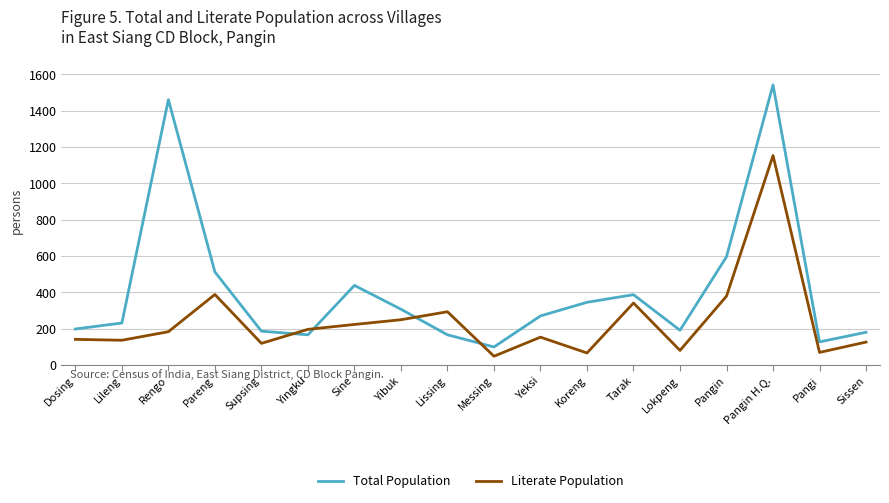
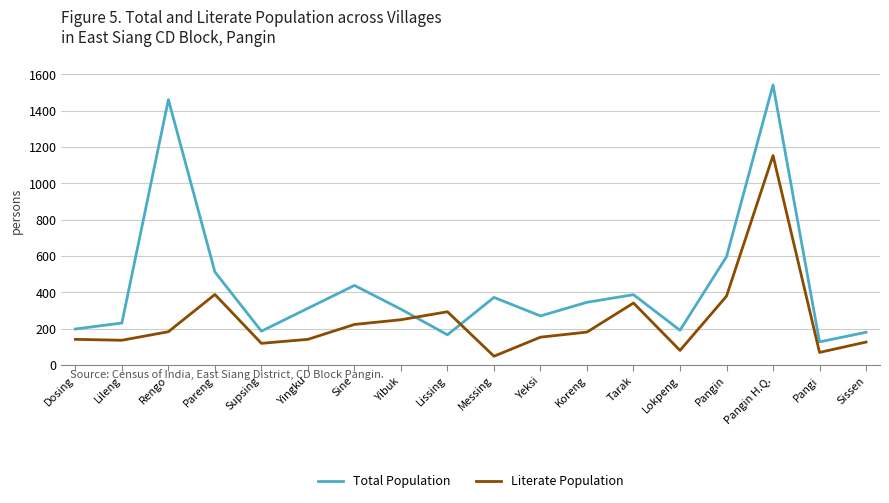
  {
    "Total Population": {
      "Dosing": 200,
      "Lileng": 230,
      "Rengo": 1460,
      "Pareng": 510,
      "Supsing": 190,
-     "Yingku": 170,
+     "Yingku": 310,
      "Sine": 440,
      "Yibuk": 310,
      "Lissing": 170,
-     "Messing": 100,
+     "Messing": 370,
      "Yeksi": 270,
      "Koreng": 350,
      "Tarak": 390,
      "Lokpeng": 190,
      "Pangin": 600,
      "Pangin H.Q.": 1540,
      "Pangi": 130,
      "Sissen": 180
    },
    "Literate Population": {
      "Dosing": 140,
      "Lileng": 140,
      "Rengo": 180,
      "Pareng": 390,
      "Supsing": 120,
-     "Yingku": 200,
+     "Yingku": 140,
      "Sine": 220,
      "Yibuk": 250,
      "Lissing": 290,
      "Messing": 50,
      "Yeksi": 150,
-     "Koreng": 70,
+     "Koreng": 180,
      "Tarak": 340,
      "Lokpeng": 80,
      "Pangin": 380,
      "Pangin H.Q.": 1150,
      "Pangi": 70,
      "Sissen": 130
    }
  }
